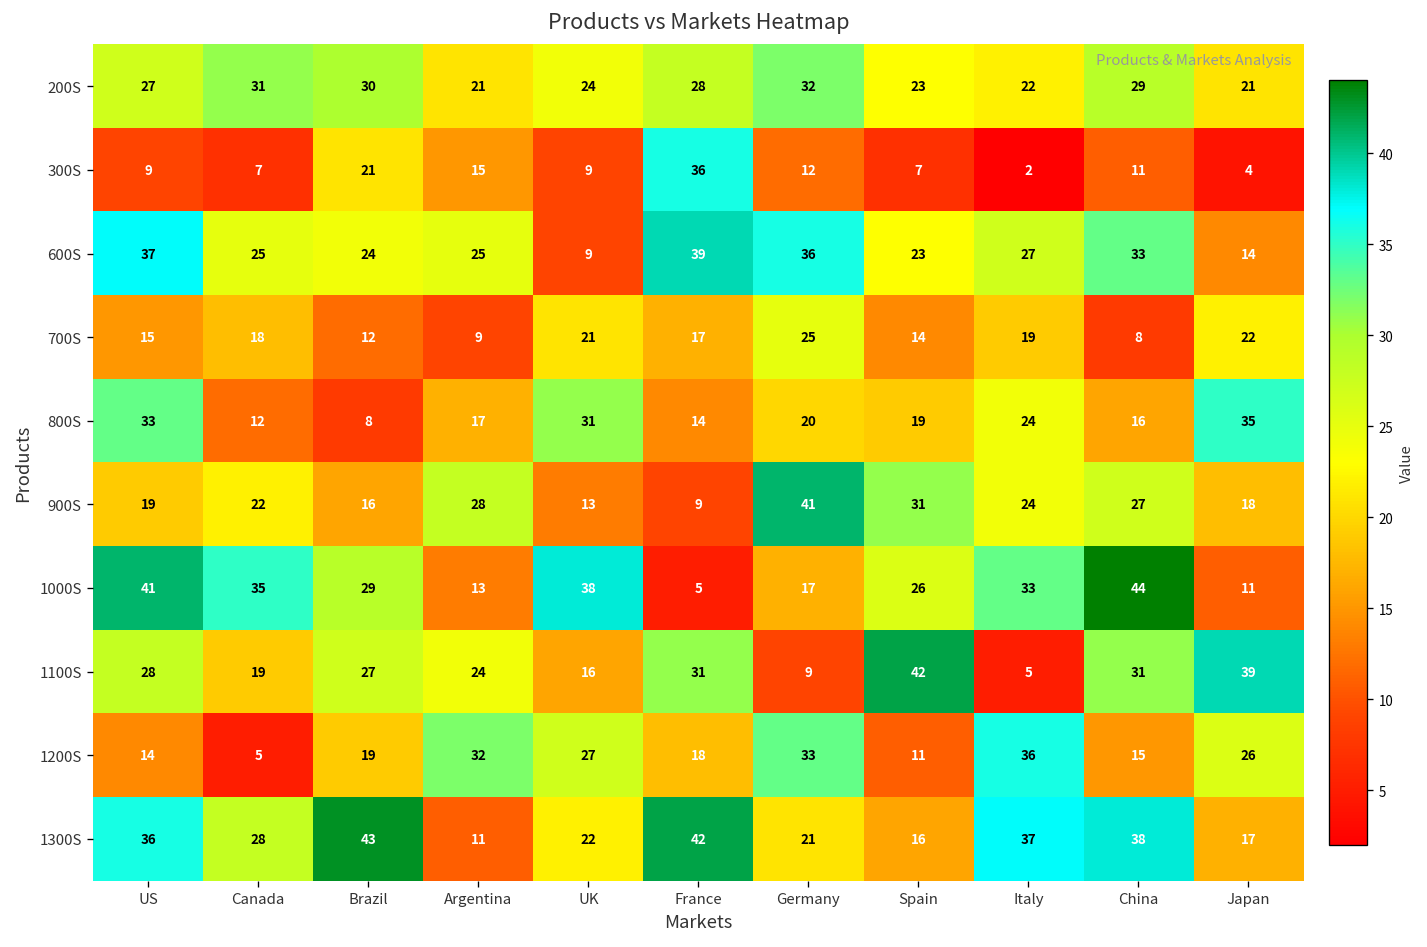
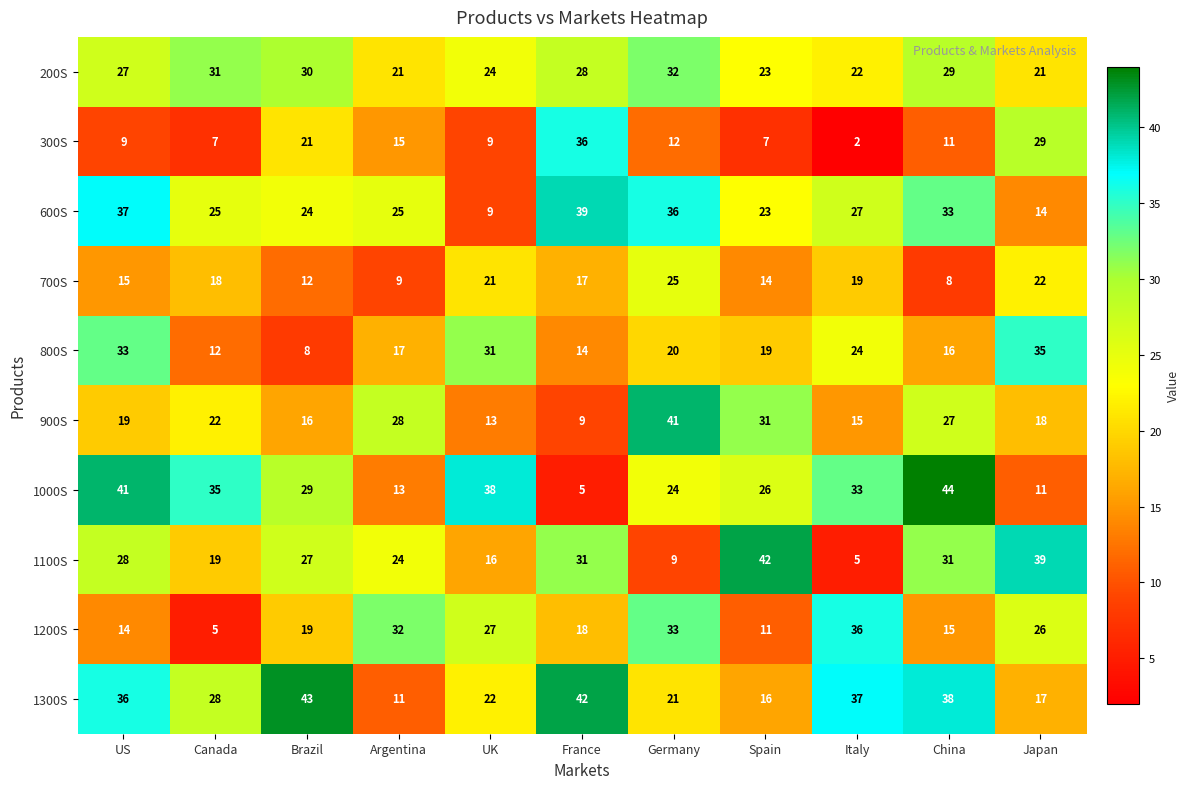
  {
    "200S": {
      "US": 27,
      "Canada": 31,
      "Brazil": 30,
      "Argentina": 21,
      "UK": 24,
      "France": 28,
      "Germany": 32,
      "Spain": 23,
      "Italy": 22,
      "Japan": 21
    },
    "300S": {
      "US": 9,
      "Canada": 7,
      "Brazil": 21,
      "Argentina": 15,
      "UK": 9,
      "France": 36,
      "Germany": 12,
      "Spain": 7,
      "Italy": 2,
      "China": 11,
-     "Japan": 4
+     "Japan": 29
    },
    "600S": {
      "US": 37,
      "Canada": 25,
      "Brazil": 24,
      "Argentina": 25,
      "UK": 9,
      "France": 39,
      "Germany": 36,
      "Spain": 23,
      "Italy": 27,
      "China": 33,
      "Japan": 14
    },
    "700S": {
      "US": 15,
      "Canada": 18,
      "Brazil": 12,
      "Argentina": 9,
      "UK": 21,
      "France": 17,
      "Germany": 25,
      "Spain": 14,
      "Italy": 19,
      "China": 8,
      "Japan": 22
    },
    "800S": {
      "US": 33,
      "Canada": 12,
      "Brazil": 8,
      "Argentina": 17,
      "UK": 31,
      "France": 14,
      "Germany": 20,
      "Spain": 19,
      "Italy": 24,
      "China": 16,
      "Japan": 35
    },
    "900S": {
      "US": 19,
      "Canada": 22,
      "Brazil": 16,
      "Argentina": 28,
      "UK": 13,
      "France": 9,
      "Germany": 41,
      "Spain": 31,
-     "Italy": 24,
+     "Italy": 15,
      "China": 27,
      "Japan": 18
    },
    "1000S": {
      "US": 41,
      "Canada": 35,
      "Brazil": 29,
      "Argentina": 13,
      "UK": 38,
      "France": 5,
-     "Germany": 17,
+     "Germany": 24,
      "Spain": 26,
      "Italy": 33,
      "China": 44,
      "Japan": 11
    },
    "1100S": {
      "US": 28,
      "Canada": 19,
      "Brazil": 27,
      "Argentina": 24,
      "UK": 16,
      "France": 31,
      "Germany": 9,
      "Spain": 42,
      "Italy": 5,
      "China": 31,
      "Japan": 39
    },
    "1200S": {
      "US": 14,
      "Canada": 5,
      "Brazil": 19,
      "Argentina": 32,
      "UK": 27,
      "France": 18,
      "Germany": 33,
      "Spain": 11,
      "Italy": 36,
      "China": 15,
      "Japan": 26
    },
    "1300S": {
      "US": 36,
      "Canada": 28,
      "Brazil": 43,
      "Argentina": 11,
      "UK": 22,
      "France": 42,
      "Germany": 21,
      "Spain": 16,
      "Italy": 37,
      "China": 38,
      "Japan": 17
    }
  }
